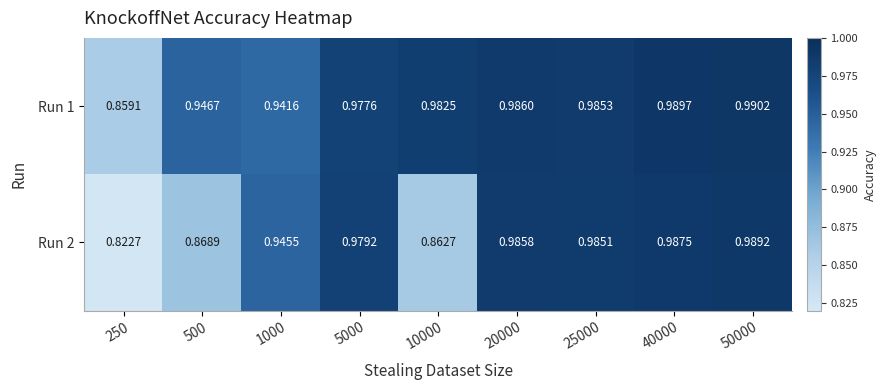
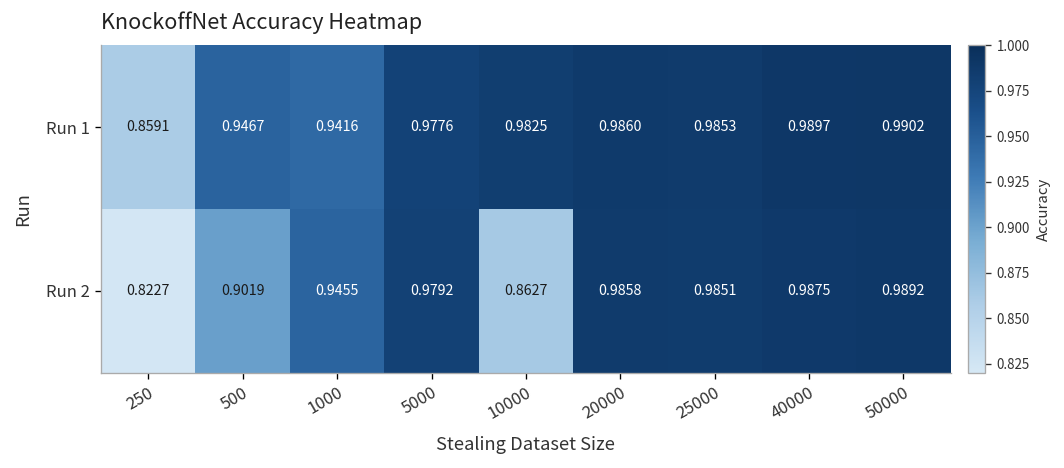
  {
    "Run 1": {
      "250": 0.8591,
      "500": 0.9467,
      "1000": 0.9416,
      "5000": 0.9776,
      "10000": 0.9825,
      "20000": 0.9860,
      "25000": 0.9853,
      "40000": 0.9897,
      "50000": 0.9902
    },
    "Run 2": {
      "250": 0.8227,
-     "500": 0.8689,
+     "500": 0.9019,
      "1000": 0.9455,
      "5000": 0.9792,
      "10000": 0.8627,
      "20000": 0.9858,
      "25000": 0.9851,
      "40000": 0.9875,
      "50000": 0.9892
    }
  }
